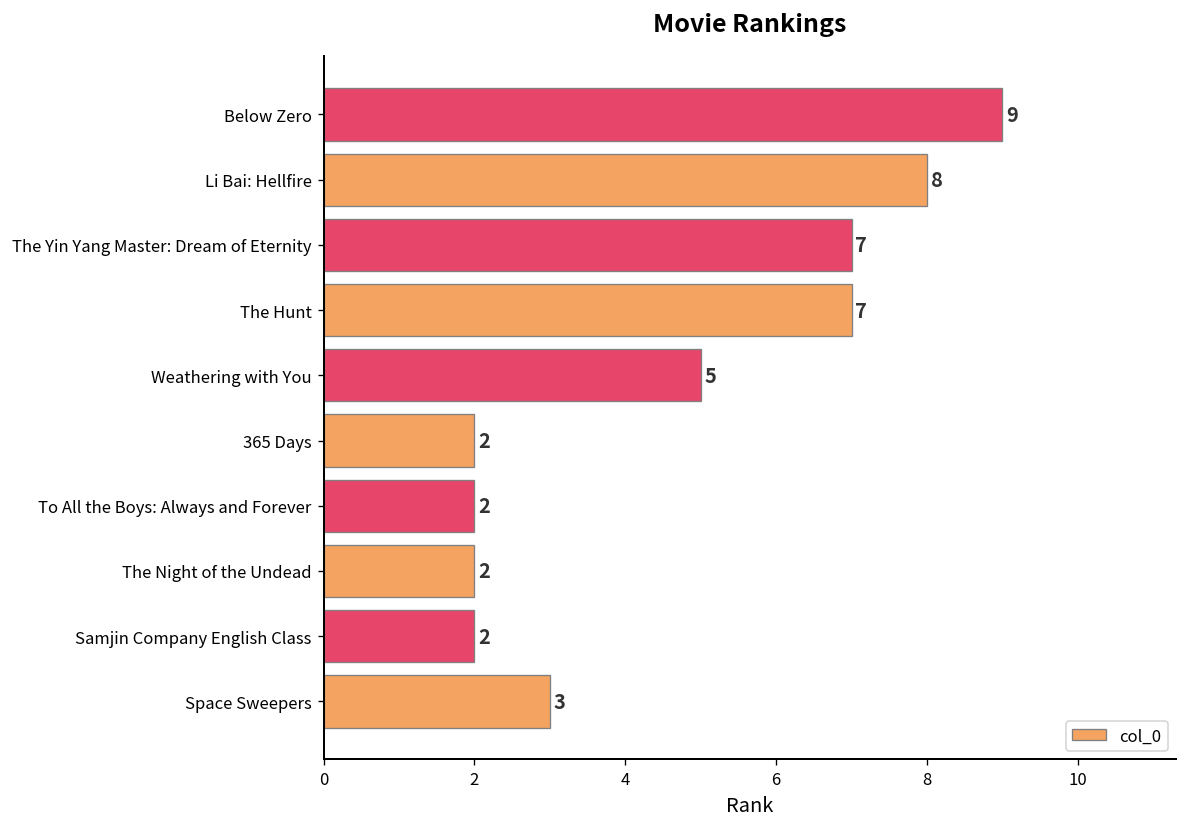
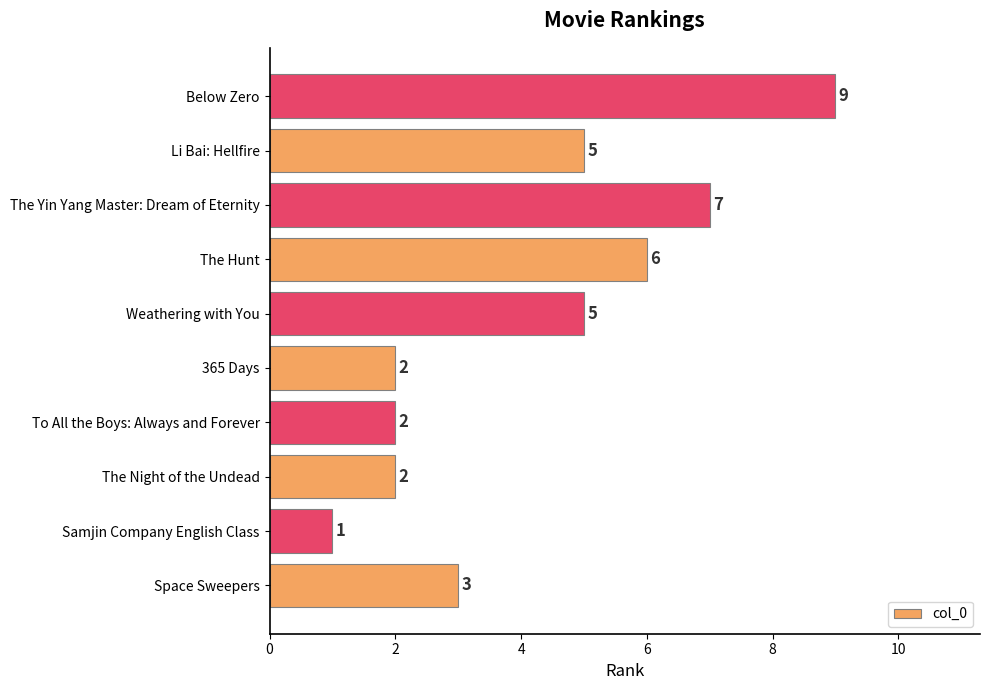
  {
    "Below Zero": 9,
-   "Li Bai: Hellfire": 8,
+   "Li Bai: Hellfire": 5,
    "The Yin Yang Master: Dream of Eternity": 7,
-   "The Hunt": 7,
+   "The Hunt": 6,
    "Weathering with You": 5,
    "365 Days": 2,
    "To All the Boys: Always and Forever": 2,
    "The Night of the Undead": 2,
-   "Samjin Company English Class": 2,
+   "Samjin Company English Class": 1,
    "Space Sweepers": 3
  }
